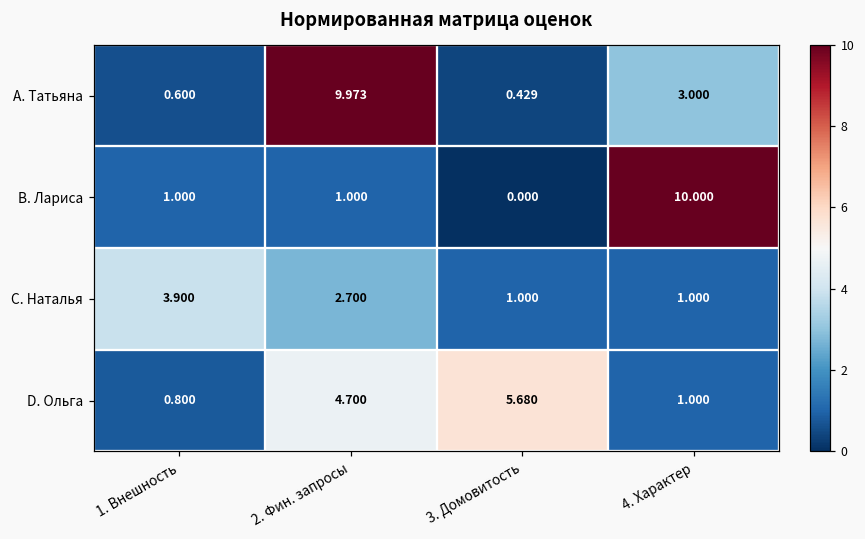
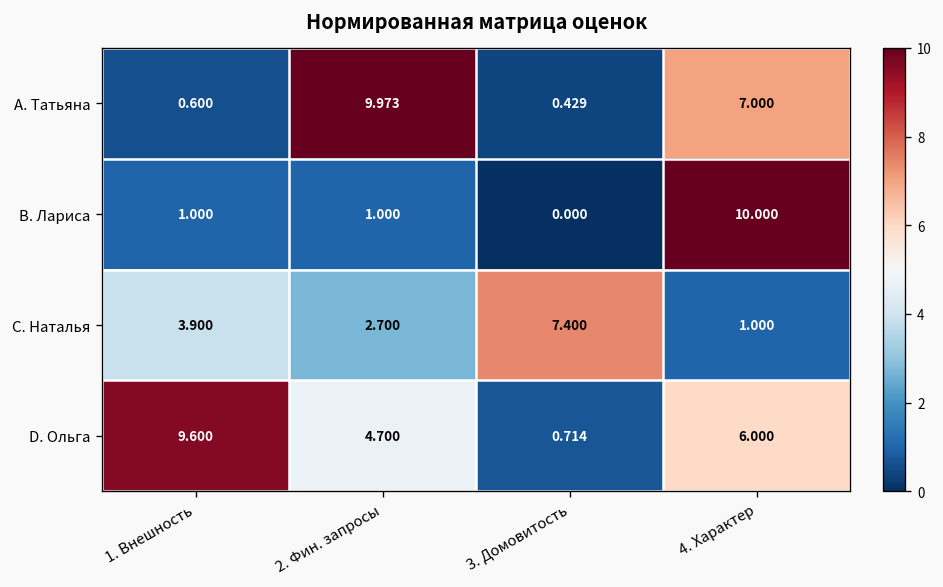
  {
    "A. Татьяна": {
      "1. Внешность": 0.600,
      "2. Фин. запросы": 9.973,
      "3. Домовитость": 0.429,
-     "4. Характер": 3.000
+     "4. Характер": 7.000
    },
    "B. Лариса": {
      "1. Внешность": 1.000,
      "2. Фин. запросы": 1.000,
      "3. Домовитость": 0.000,
      "4. Характер": 10.000
    },
    "C. Наталья": {
      "1. Внешность": 3.900,
      "2. Фин. запросы": 2.700,
-     "3. Домовитость": 1.000,
+     "3. Домовитость": 7.400,
      "4. Характер": 1.000
    },
    "D. Ольга": {
-     "1. Внешность": 0.800,
+     "1. Внешность": 9.600,
      "2. Фин. запросы": 4.700,
-     "3. Домовитость": 5.680,
-     "4. Характер": 1.000
+     "3. Домовитость": 0.714,
+     "4. Характер": 6.000
    }
  }
